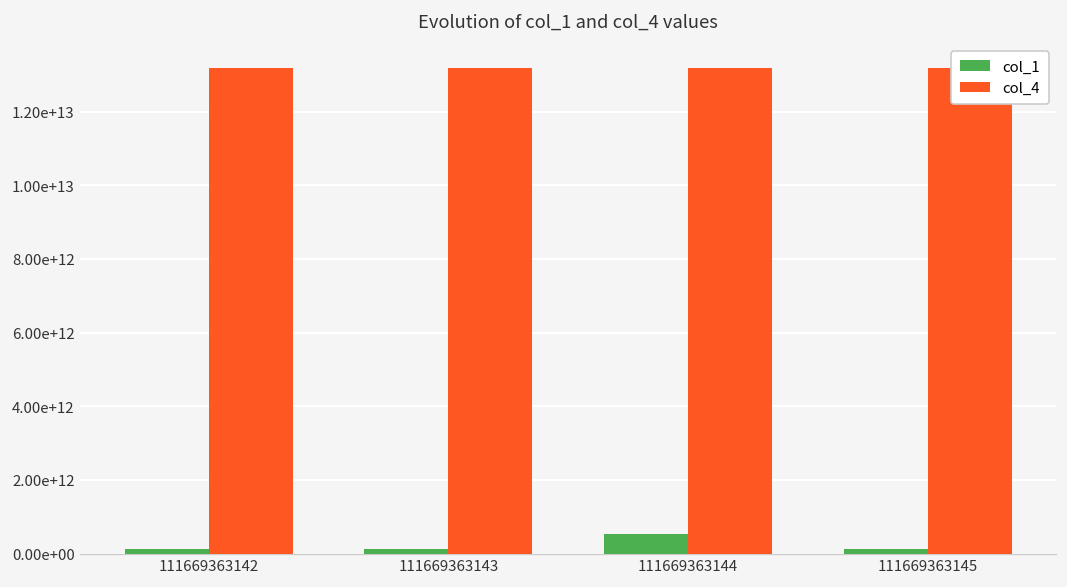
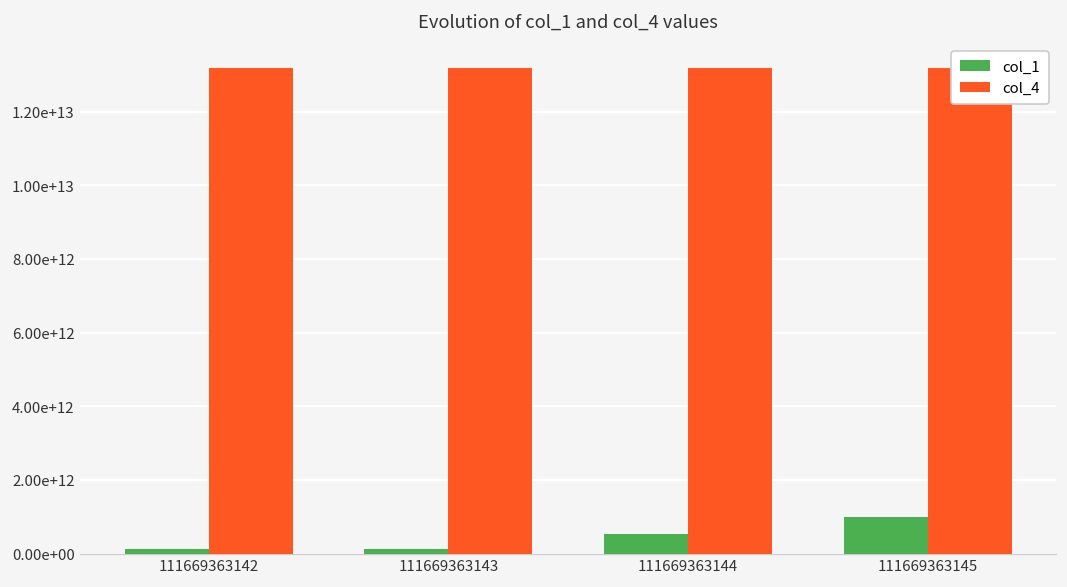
  {
    "col_1": {
      "111669363142": 100000000000,
      "111669363143": 100000000000,
      "111669363144": 500000000000,
-     "111669363145": 100000000000
+     "111669363145": 1000000000000
    },
    "col_4": {
      "111669363142": 13200000000000,
      "111669363143": 13200000000000,
      "111669363144": 13200000000000
    }
  }
